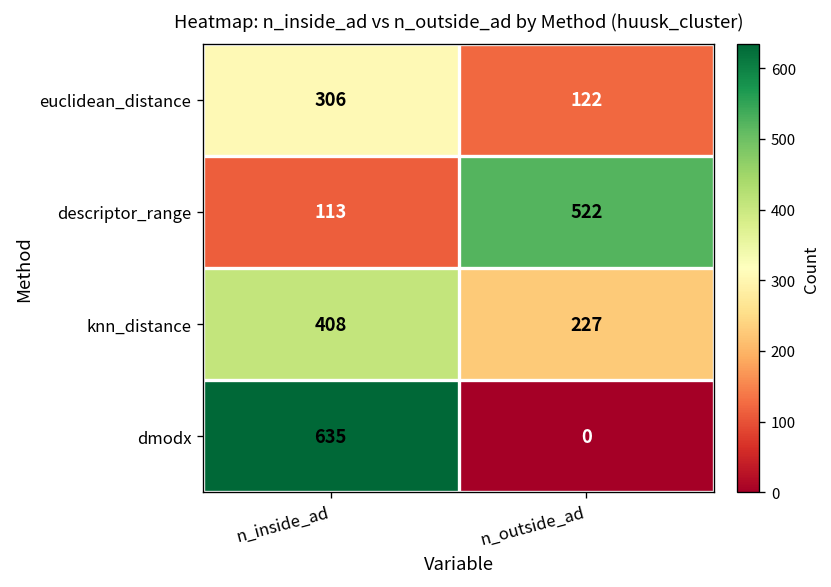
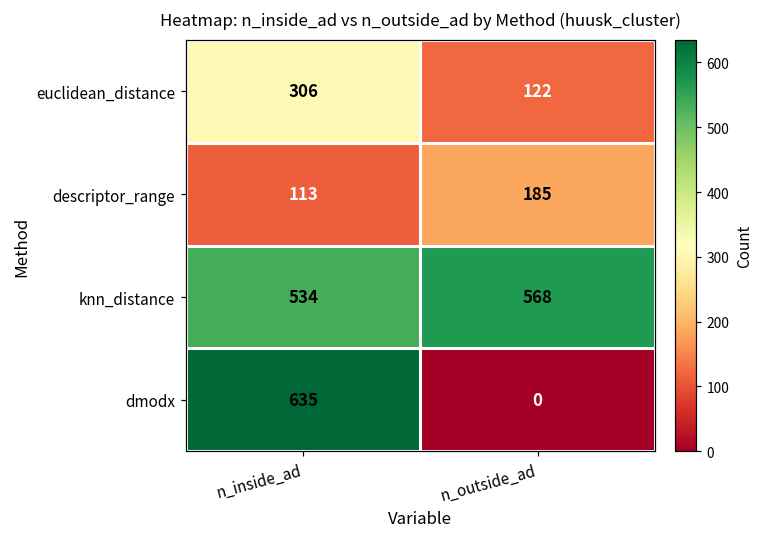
  {
    "euclidean_distance": {
      "n_inside_ad": 306,
      "n_outside_ad": 122
    },
    "descriptor_range": {
      "n_inside_ad": 113,
-     "n_outside_ad": 522
+     "n_outside_ad": 185
    },
    "knn_distance": {
-     "n_inside_ad": 408,
-     "n_outside_ad": 227
+     "n_inside_ad": 534,
+     "n_outside_ad": 568
    },
    "dmodx": {
      "n_inside_ad": 635,
      "n_outside_ad": 0
    }
  }
